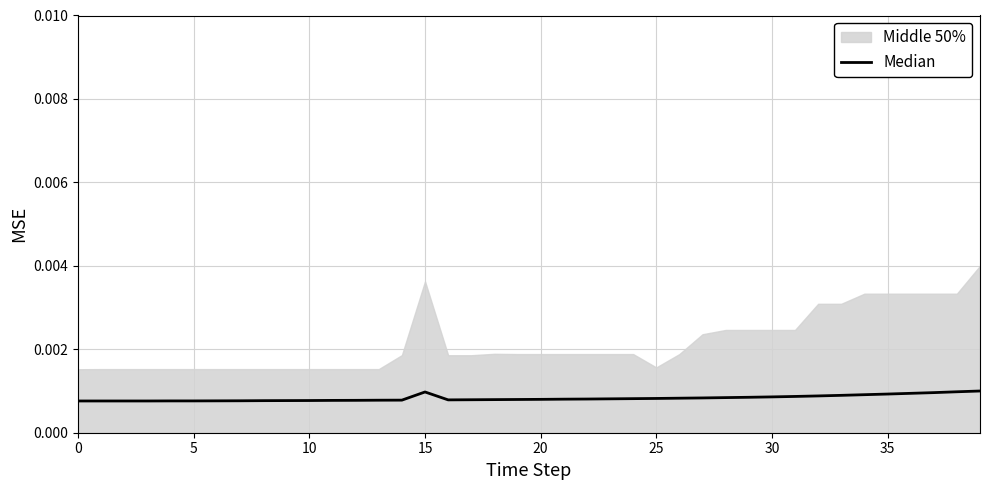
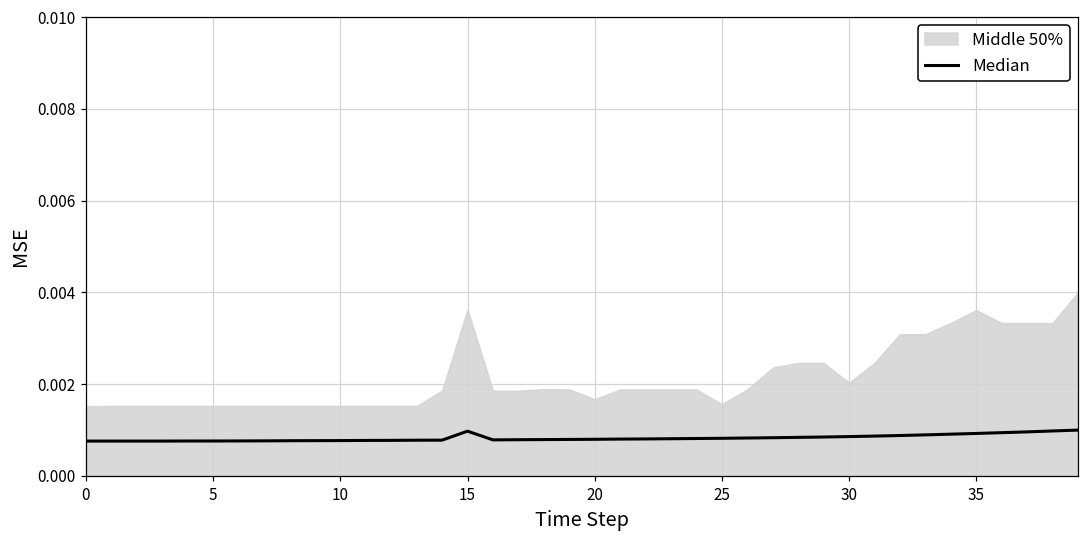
  {
    "Median": {
      "0": 0.0008,
      "5": 0.0008,
      "10": 0.0008,
      "15": 0.0010,
      "20": 0.0008,
      "25": 0.0008,
      "30": 0.0009,
      "35": 0.0009
    },
    "Middle 50%": {
      "0": 0.0015,
      "5": 0.0015,
      "10": 0.0015,
      "15": 0.0036,
-     "20": 0.0019,
+     "20": 0.0017,
      "25": 0.0016,
-     "30": 0.0025,
-     "35": 0.0033
+     "30": 0.0020,
+     "35": 0.0036
    }
  }
